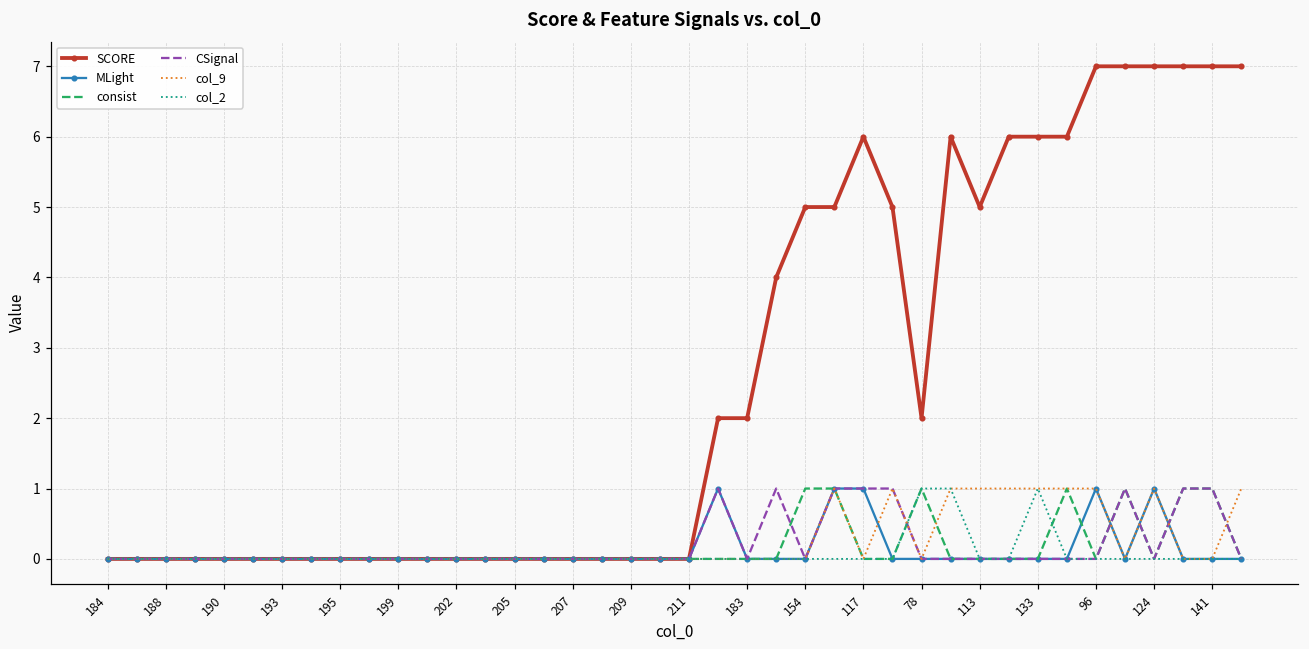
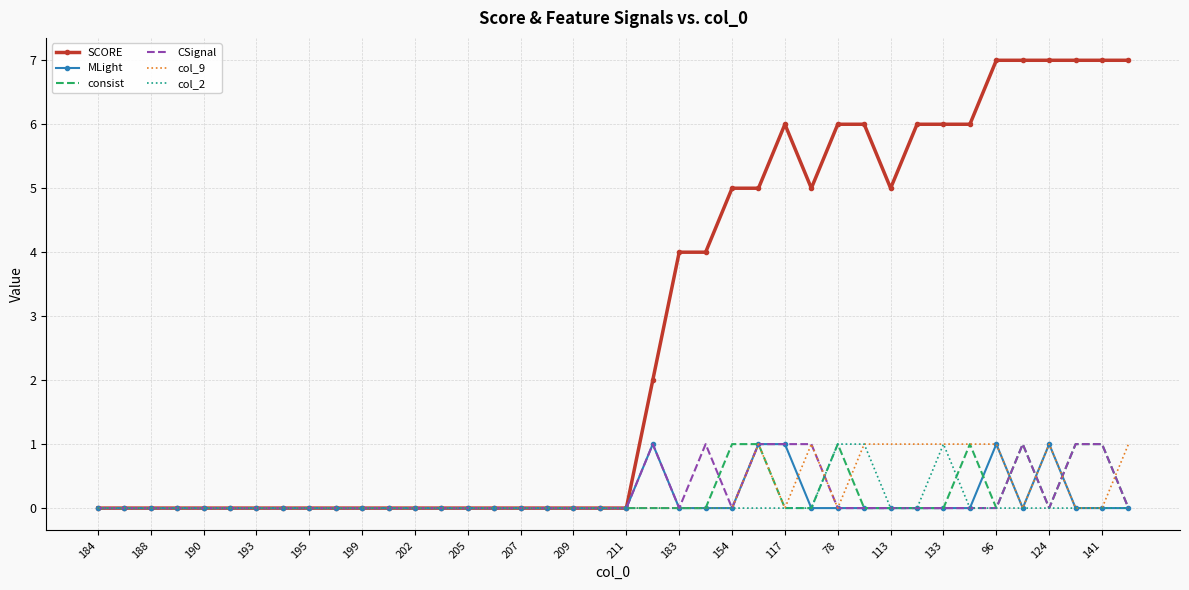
  {
    "SCORE": {
-     "183": 2,
+     "183": 4,
      "154": 5,
      "117": 6,
-     "78": 2,
+     "78": 6,
      "113": 5,
      "133": 6,
      "96": 7,
      "124": 7,
      "141": 7
    },
    "col_9": {
      "113": 1
    }
  }
